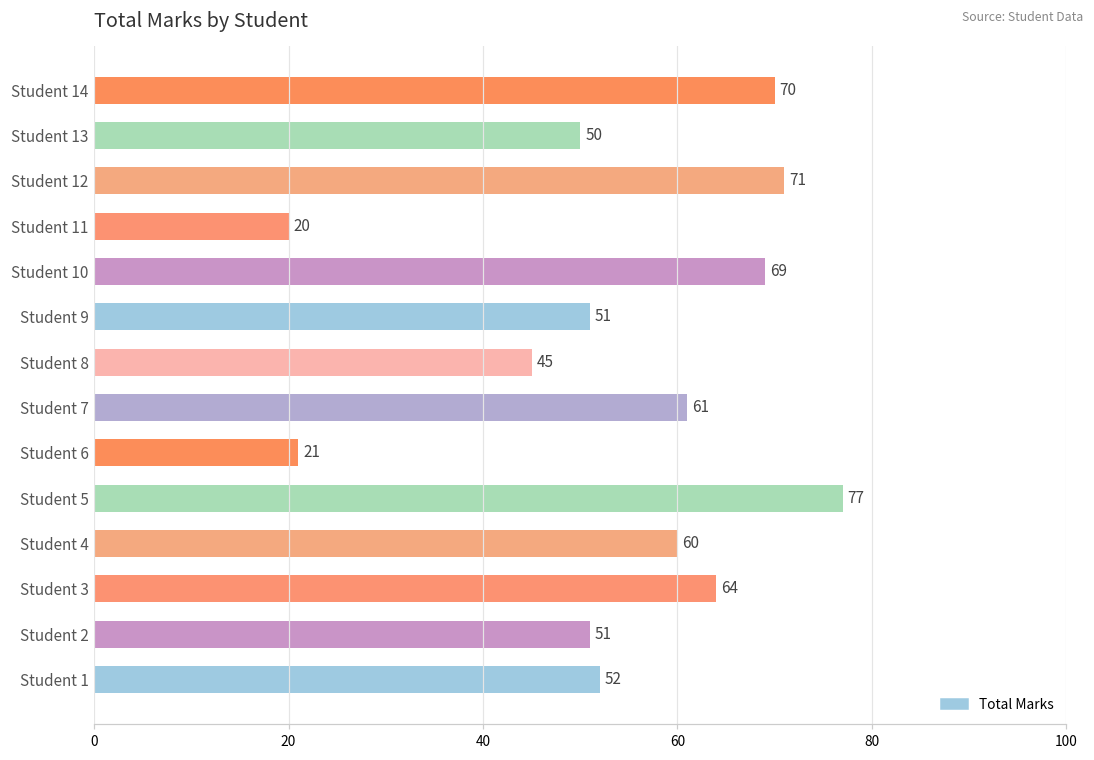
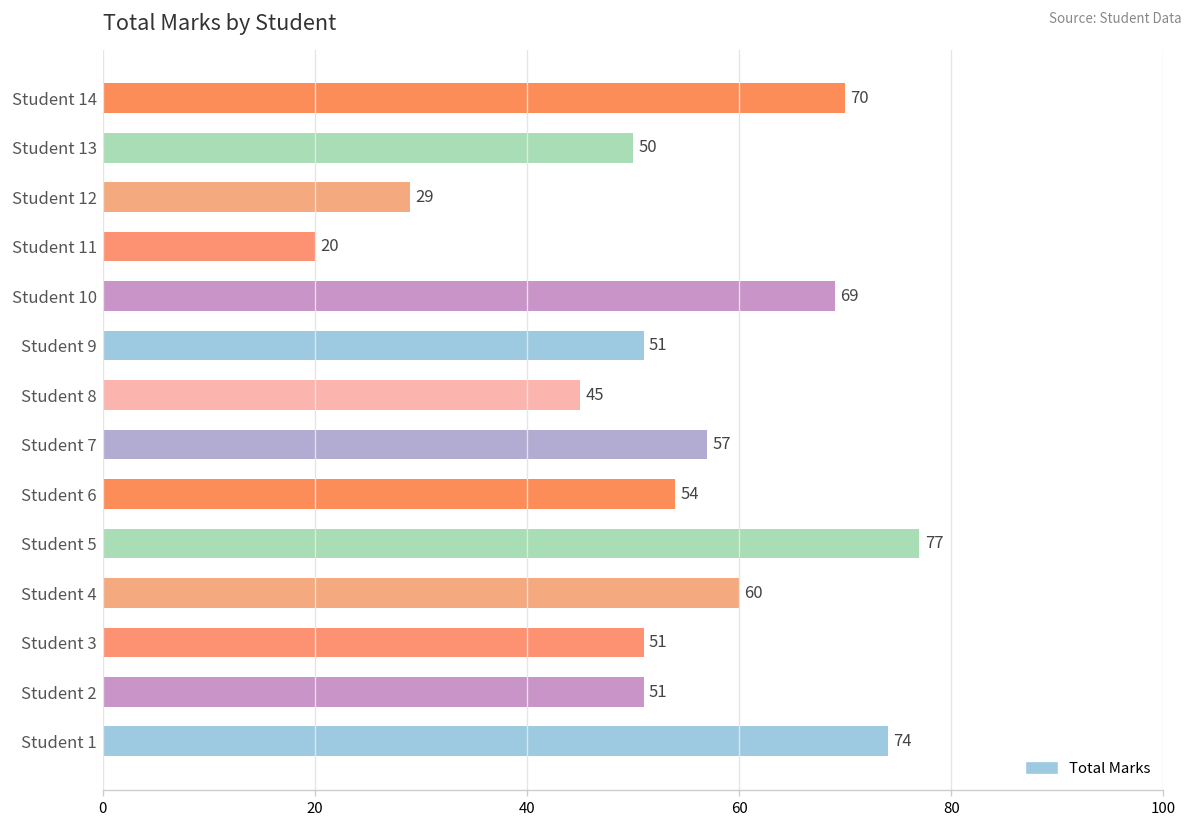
  {
    "Student 14": 70,
    "Student 13": 50,
-   "Student 12": 71,
+   "Student 12": 29,
    "Student 11": 20,
    "Student 10": 69,
    "Student 9": 51,
    "Student 8": 45,
-   "Student 7": 61,
-   "Student 6": 21,
+   "Student 7": 57,
+   "Student 6": 54,
    "Student 5": 77,
    "Student 4": 60,
-   "Student 3": 64,
+   "Student 3": 51,
    "Student 2": 51,
-   "Student 1": 52
+   "Student 1": 74
  }
